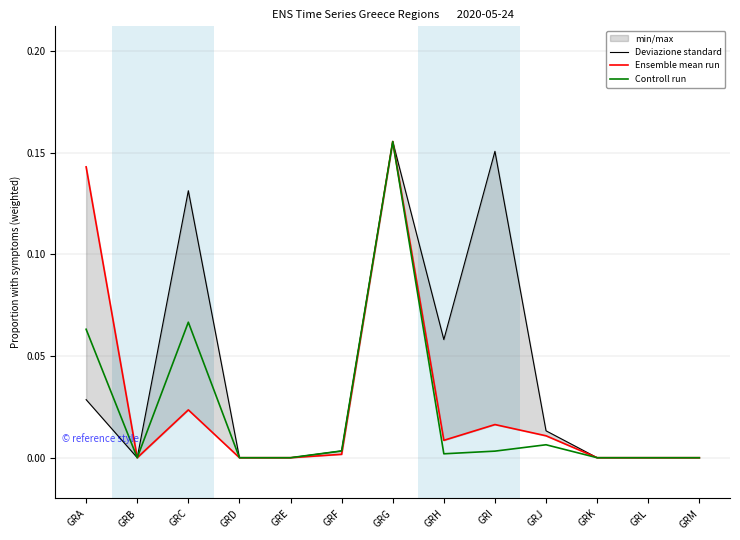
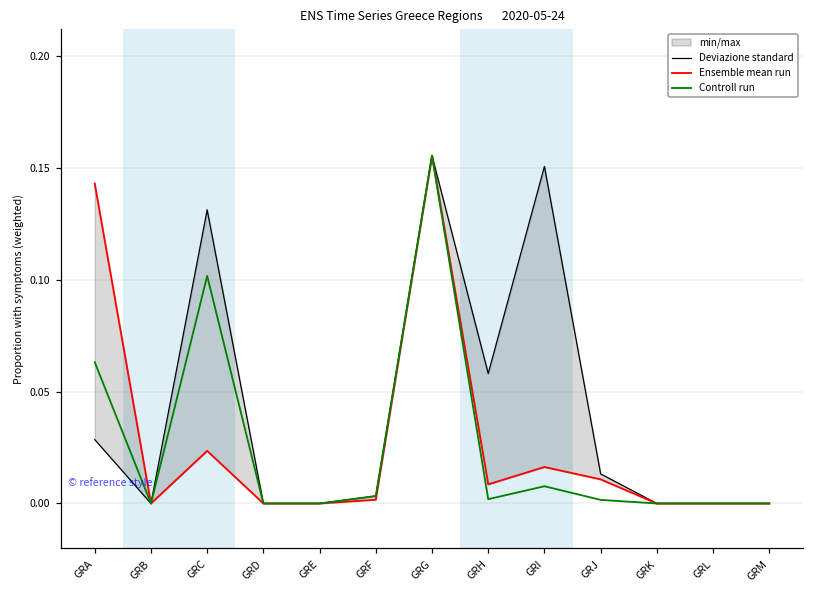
  {
    "Ensemble mean run": {
      "GRC": 0.024,
      "GRF": 0.002,
      "GRH": 0.009,
      "GRI": 0.016,
      "GRJ": 0.011
    },
    "Controll run": {
      "GRA": 0.063,
-     "GRC": 0.067,
+     "GRC": 0.102,
      "GRH": 0.002,
-     "GRI": 0.003,
-     "GRJ": 0.006
+     "GRI": 0.008,
+     "GRJ": 0.002
    }
  }
